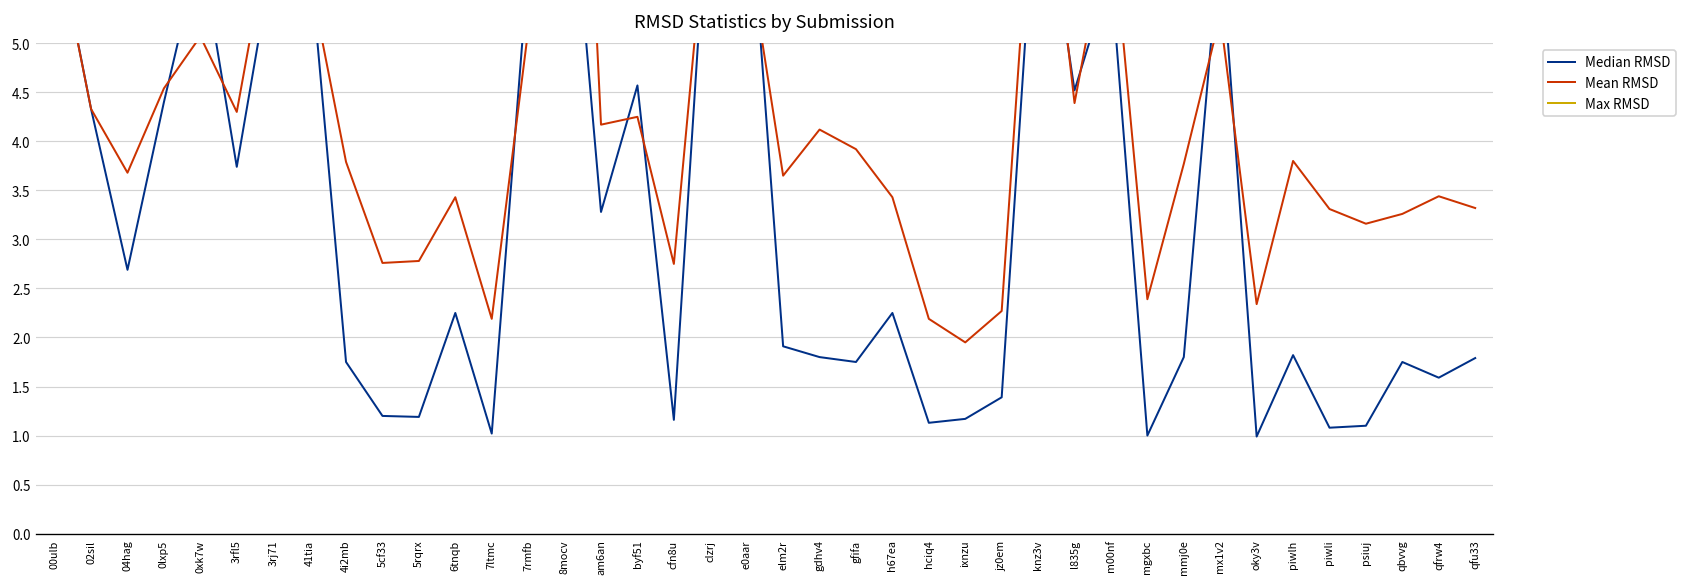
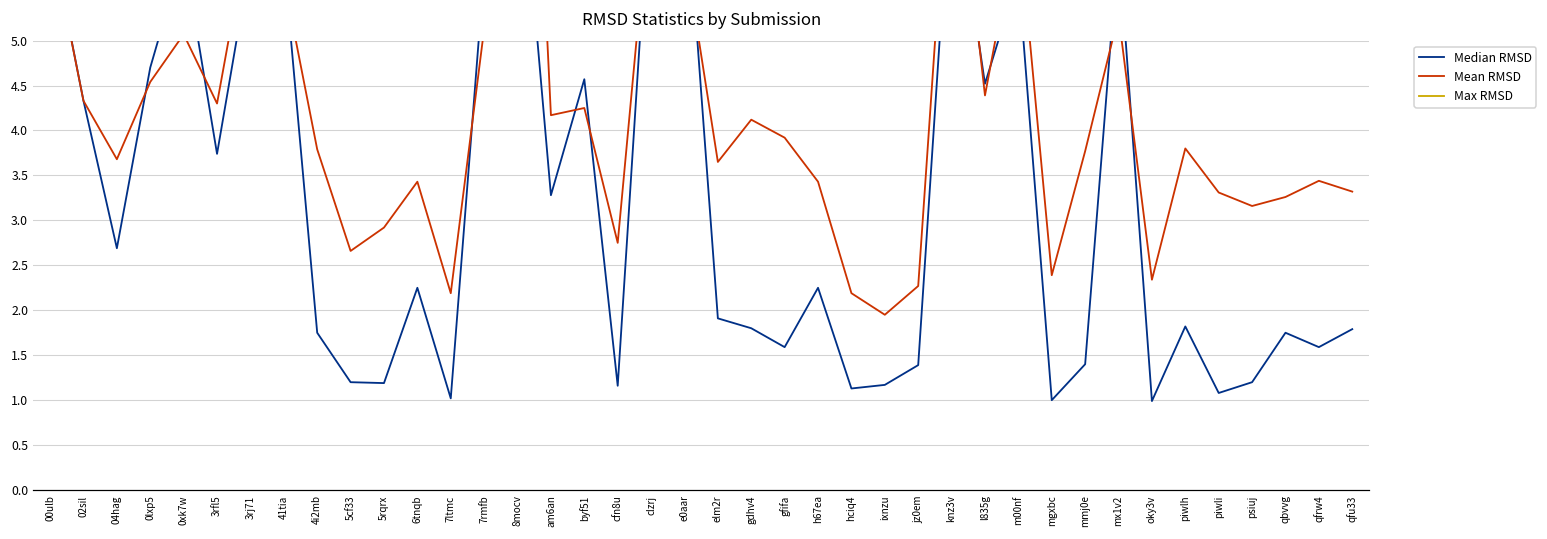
  {
    "Median RMSD": {
      "04hag": 2.7,
-     "0lxp5": 4.4,
+     "0lxp5": 4.7,
      "3rfl5": 3.7,
      "4i2mb": 1.8,
      "5cf33": 1.2,
      "5rqrx": 1.2,
      "6tnqb": 2.3,
      "7ltmc": 1.0,
      "am6an": 3.3,
      "byf51": 4.6,
      "cfn8u": 1.2,
      "elm2r": 1.9,
      "gdhv4": 1.8,
-     "gfifa": 1.8,
+     "gfifa": 1.6,
      "h67ea": 2.3,
      "hciq4": 1.1,
      "ixnzu": 1.2,
      "jz0em": 1.4,
      "l835g": 4.5,
      "mgxbc": 1.0,
-     "mmj0e": 1.8,
+     "mmj0e": 1.4,
      "oky3v": 1.0,
      "piwlh": 1.8,
      "piwli": 1.1,
-     "psiuj": 1.1,
+     "psiuj": 1.2,
      "qbvvg": 1.8,
      "qfrw4": 1.6,
      "qfu33": 1.8
    },
    "Mean RMSD": {
      "04hag": 3.7,
      "0lxp5": 4.5,
      "3rfl5": 4.3,
      "4i2mb": 3.8,
-     "5cf33": 2.8,
-     "5rqrx": 2.8,
+     "5cf33": 2.7,
+     "5rqrx": 2.9,
      "6tnqb": 3.4,
      "7ltmc": 2.2,
      "am6an": 4.2,
      "byf51": 4.3,
      "cfn8u": 2.8,
      "elm2r": 3.7,
      "gdhv4": 4.1,
      "gfifa": 3.9,
      "h67ea": 3.4,
      "hciq4": 2.2,
      "ixnzu": 2.0,
      "jz0em": 2.3,
      "l835g": 4.4,
      "mgxbc": 2.4,
      "mmj0e": 3.8,
      "oky3v": 2.3,
      "piwlh": 3.8,
      "piwli": 3.3,
      "psiuj": 3.2,
      "qbvvg": 3.3,
      "qfrw4": 3.4,
      "qfu33": 3.3
    }
  }
